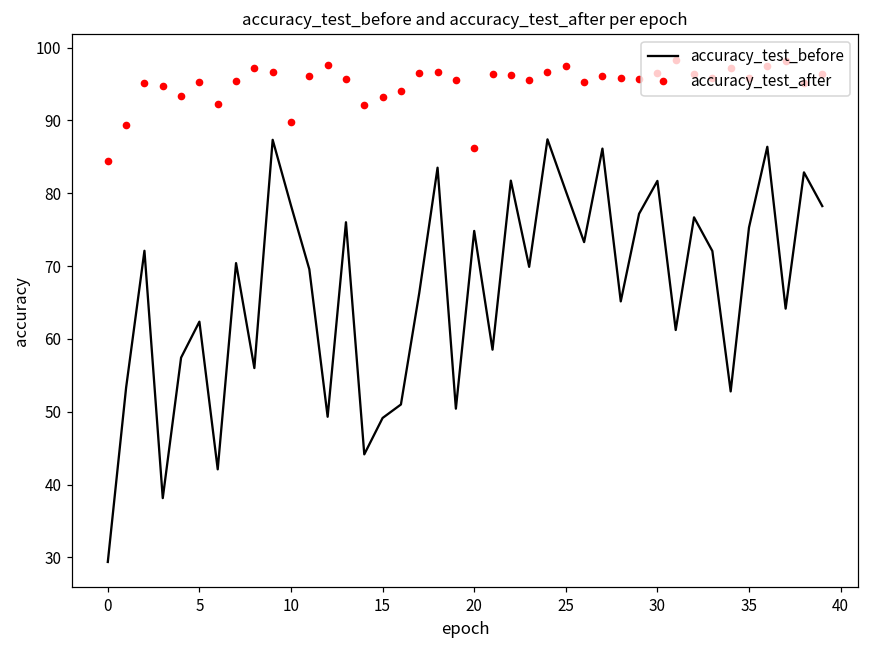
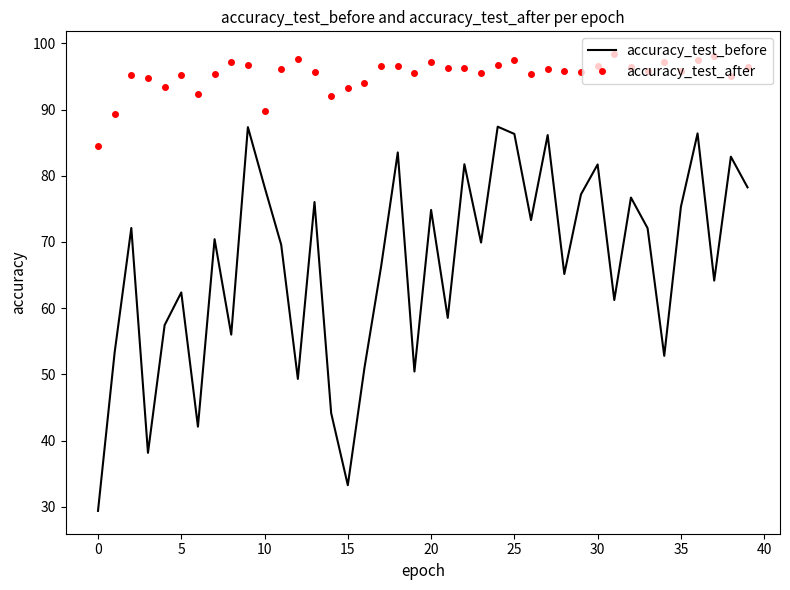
  {
    "accuracy_test_before": {
      "0": 29,
      "5": 62,
      "10": 78,
-     "15": 49,
+     "15": 33,
      "20": 75,
-     "25": 80,
+     "25": 86,
      "30": 82,
      "35": 75
    },
    "accuracy_test_after": {
      "0": 84,
      "5": 95,
      "10": 90,
      "15": 93,
-     "20": 86,
+     "20": 97,
      "25": 97
    }
  }
